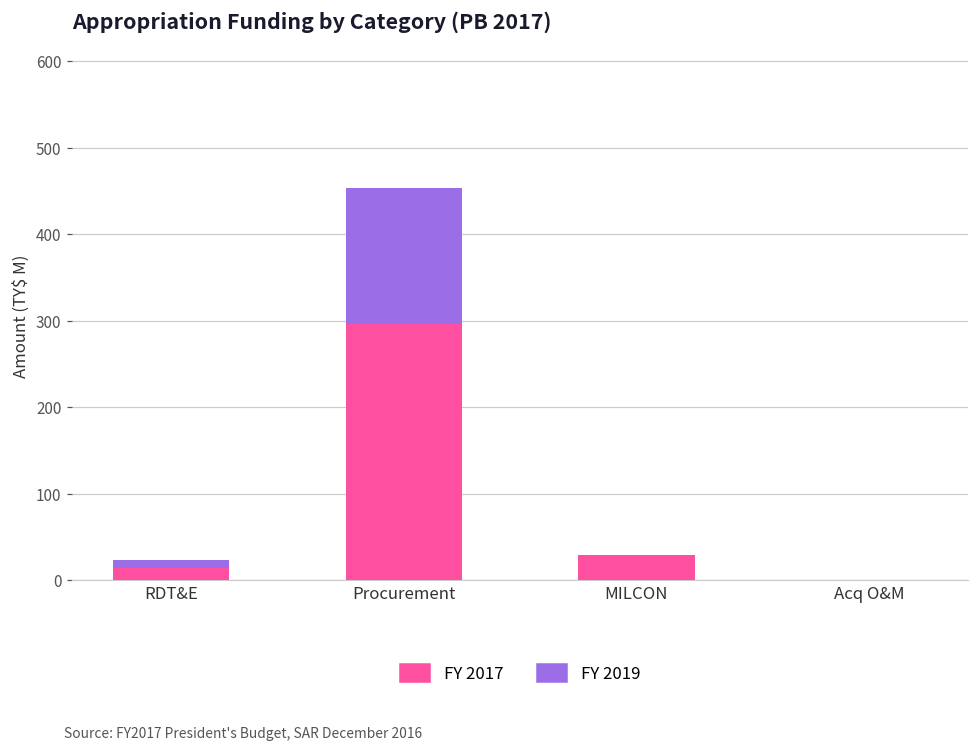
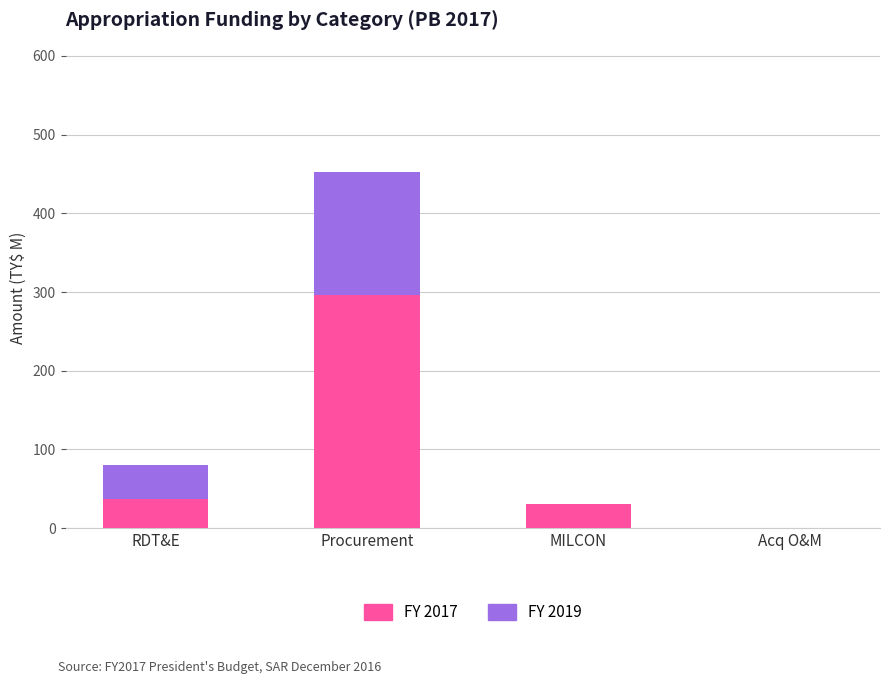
  {
    "FY 2017": {
-     "RDT&E": 10,
+     "RDT&E": 40,
      "Procurement": 300,
      "MILCON": 30,
      "Acq O&M": 0
    },
    "FY 2019": {
-     "RDT&E": 10,
+     "RDT&E": 40,
      "Procurement": 160,
      "MILCON": 0,
      "Acq O&M": 0
    }
  }
